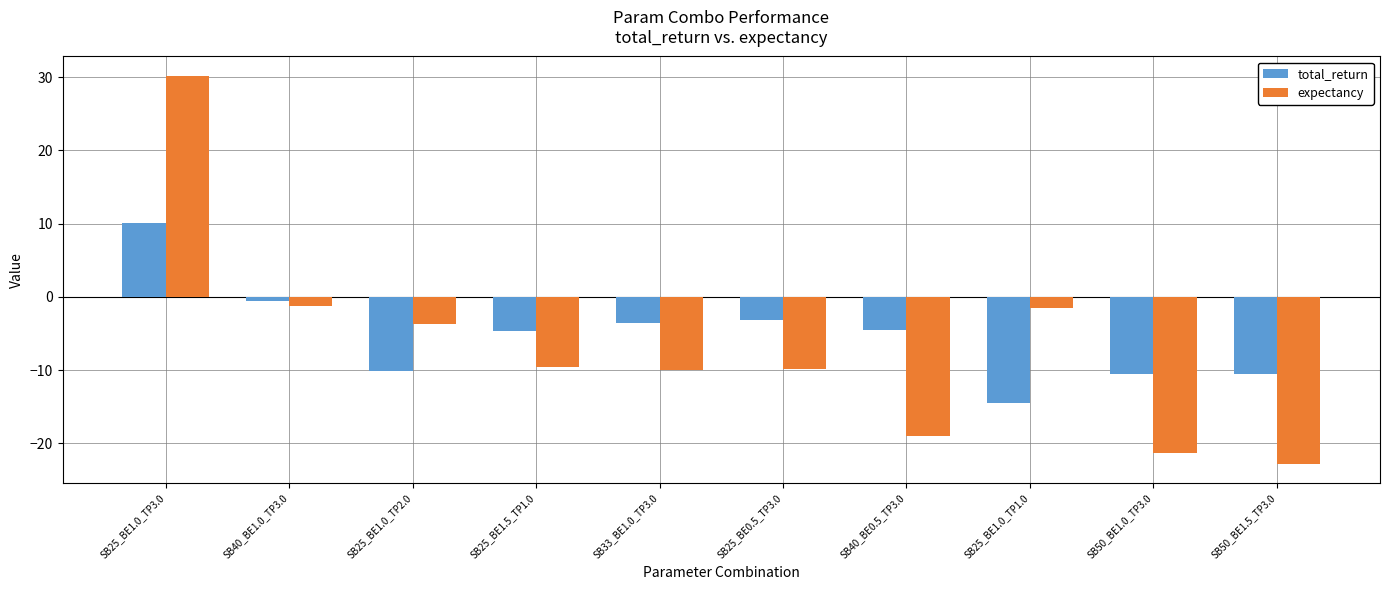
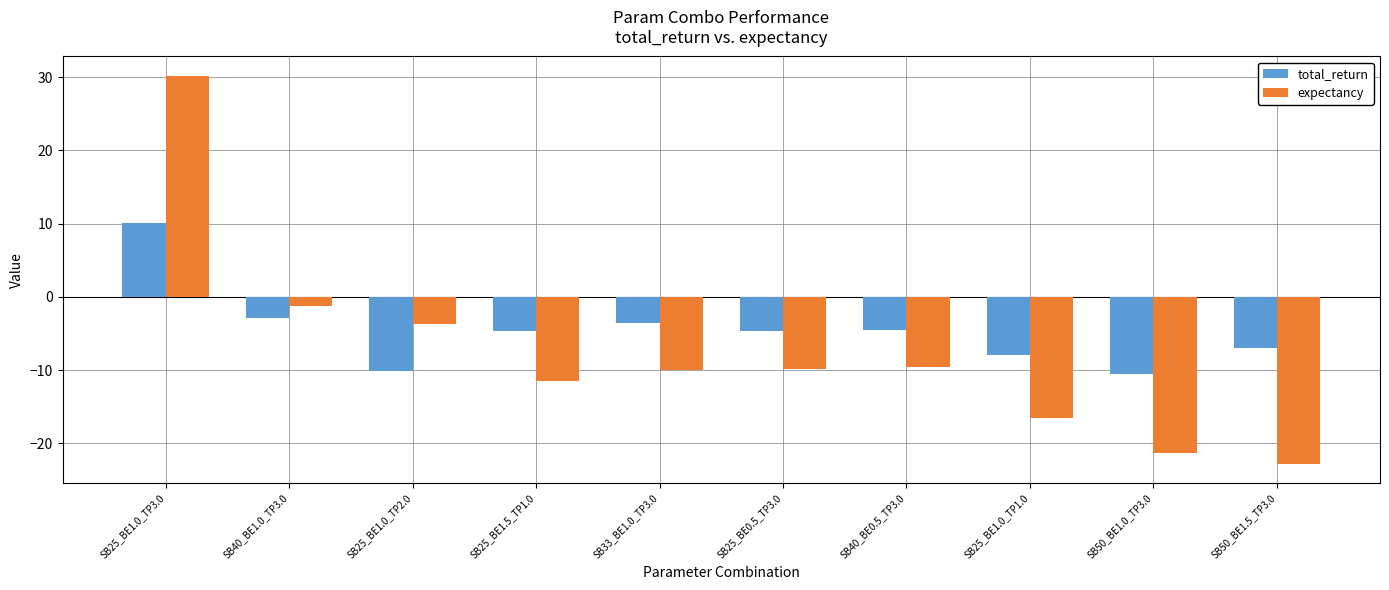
  {
    "total_return": {
      "SB25_BE1.0_TP3.0": 10,
-     "SB40_BE1.0_TP3.0": -1,
+     "SB40_BE1.0_TP3.0": -3,
      "SB25_BE1.0_TP2.0": -10,
      "SB25_BE1.5_TP1.0": -5,
      "SB33_BE1.0_TP3.0": -4,
-     "SB25_BE0.5_TP3.0": -3,
+     "SB25_BE0.5_TP3.0": -5,
      "SB40_BE0.5_TP3.0": -5,
-     "SB25_BE1.0_TP1.0": -15,
+     "SB25_BE1.0_TP1.0": -8,
      "SB50_BE1.0_TP3.0": -11,
-     "SB50_BE1.5_TP3.0": -10
+     "SB50_BE1.5_TP3.0": -7
    },
    "expectancy": {
      "SB25_BE1.0_TP3.0": 30,
      "SB40_BE1.0_TP3.0": -1,
      "SB25_BE1.0_TP2.0": -4,
-     "SB25_BE1.5_TP1.0": -10,
+     "SB25_BE1.5_TP1.0": -12,
      "SB33_BE1.0_TP3.0": -10,
      "SB25_BE0.5_TP3.0": -10,
-     "SB40_BE0.5_TP3.0": -19,
-     "SB25_BE1.0_TP1.0": -1,
+     "SB40_BE0.5_TP3.0": -10,
+     "SB25_BE1.0_TP1.0": -17,
      "SB50_BE1.0_TP3.0": -21,
      "SB50_BE1.5_TP3.0": -23
    }
  }
